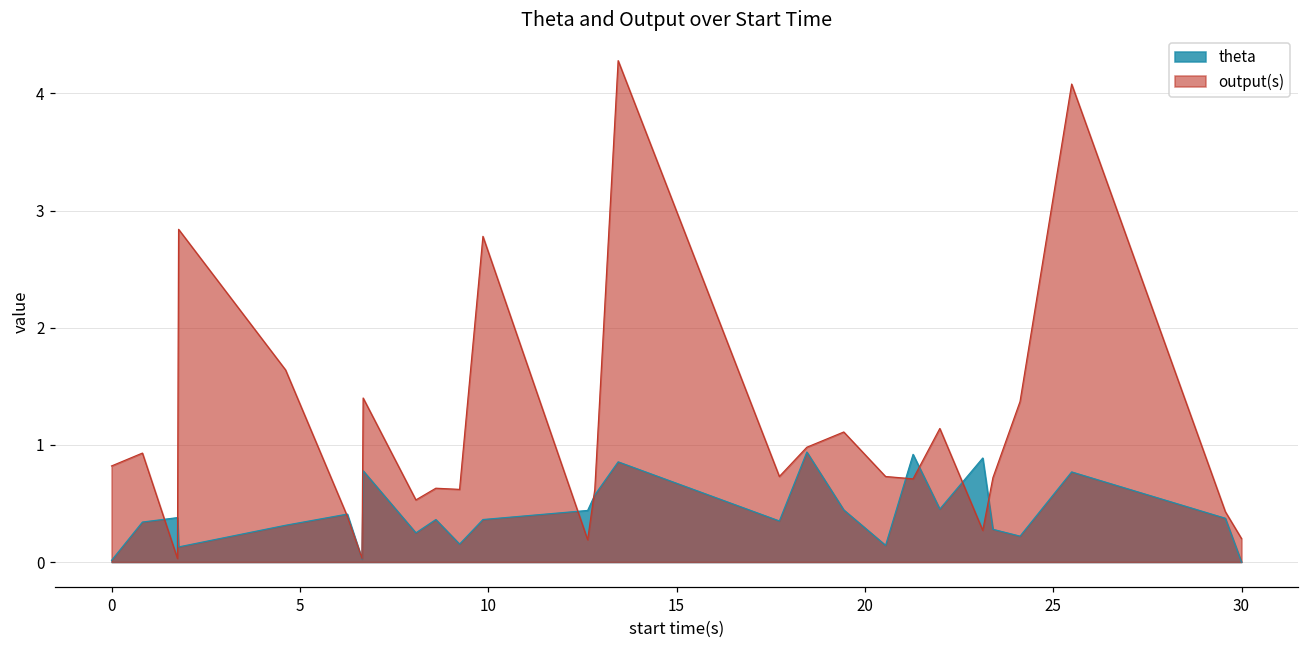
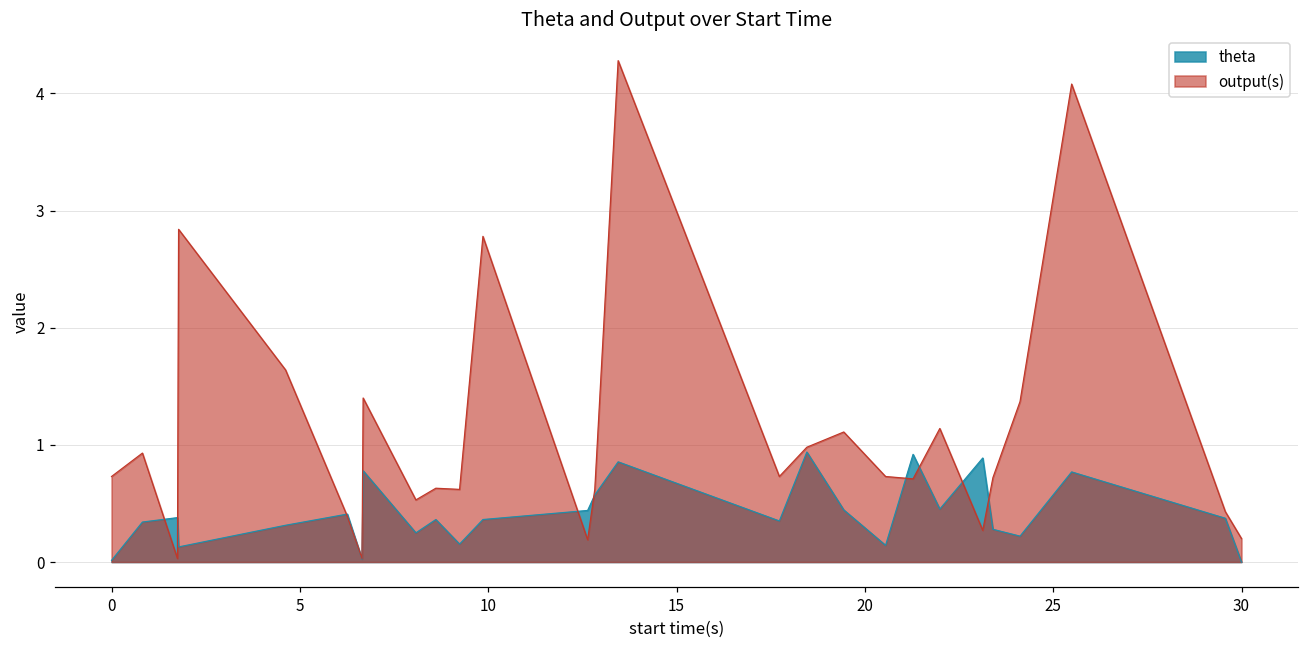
  {
    "theta": {
      "0": 0.01,
      "30": 0.00
    },
    "output(s)": {
-     "0": 0.82,
+     "0": 0.73,
      "30": 0.20
    }
  }
